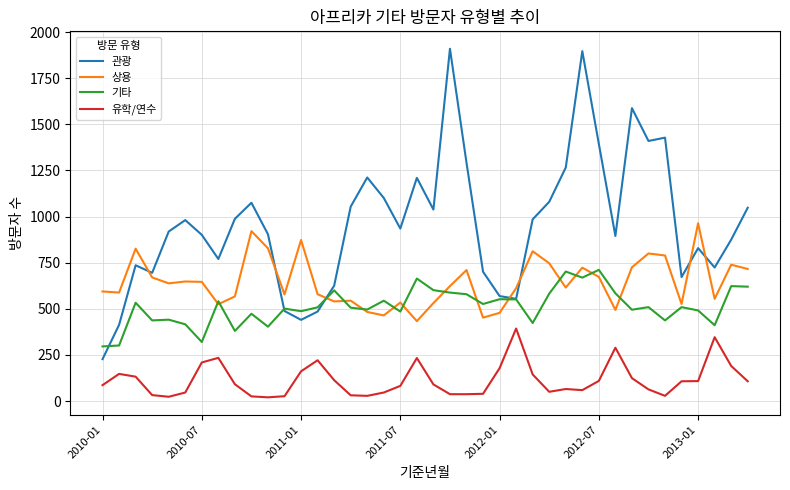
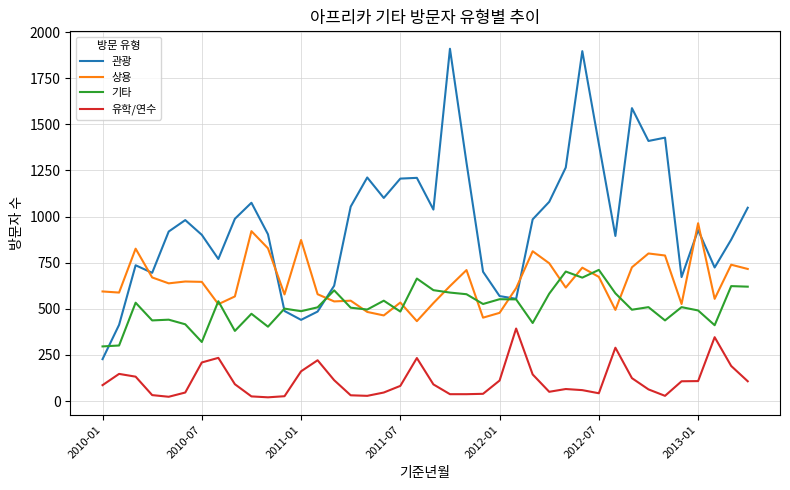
  {
    "관광": {
      "2010-01": 230,
      "2010-07": 900,
      "2011-01": 440,
-     "2011-07": 940,
+     "2011-07": 1210,
      "2012-01": 570,
      "2012-07": 1390,
-     "2013-01": 830
+     "2013-01": 930
    },
    "상용": {
      "2010-01": 590,
      "2010-07": 650,
      "2011-01": 870,
      "2011-07": 530,
      "2012-01": 480,
      "2012-07": 670,
      "2013-01": 960
    },
    "기타": {
      "2010-01": 300,
      "2010-07": 320,
      "2011-01": 490,
      "2011-07": 490,
      "2012-01": 550,
      "2012-07": 710,
      "2013-01": 490
    },
    "유학/연수": {
      "2010-01": 90,
      "2010-07": 210,
      "2011-01": 160,
      "2011-07": 80,
-     "2012-01": 180,
-     "2012-07": 110,
+     "2012-01": 110,
+     "2012-07": 40,
      "2013-01": 110
    }
  }
